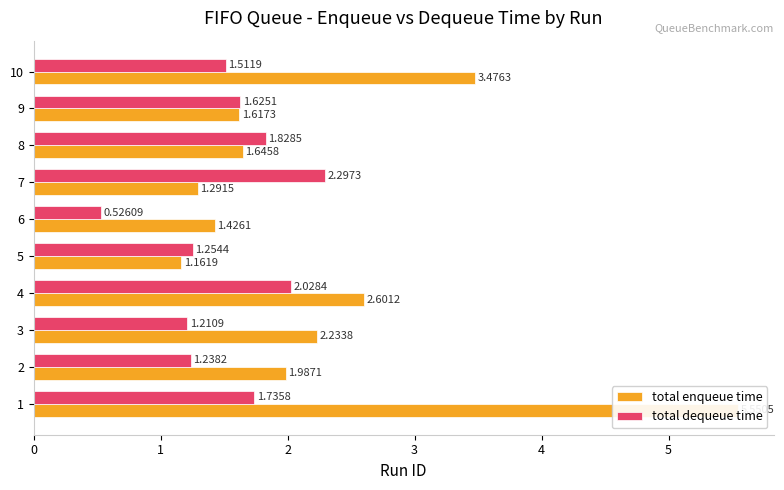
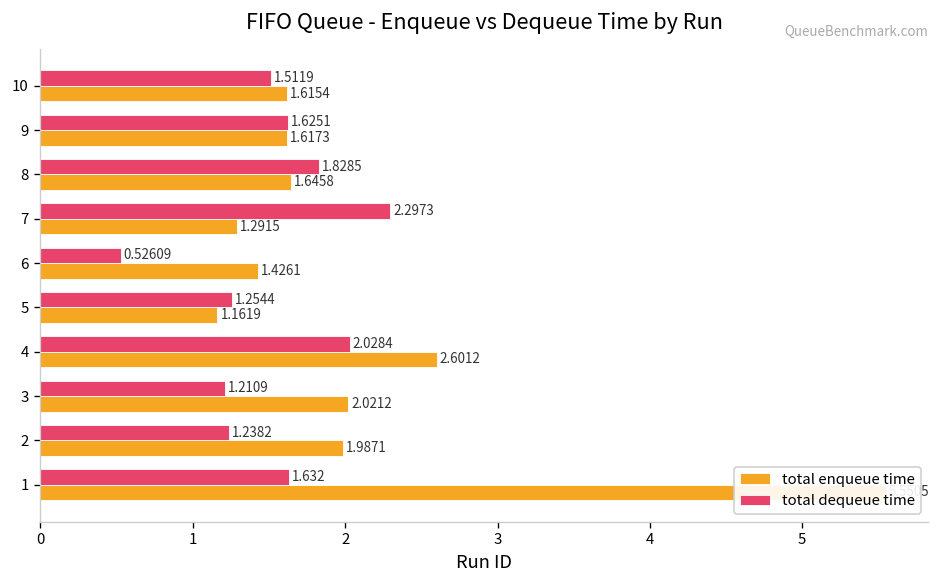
  {
    "total enqueue time": {
-     "10": 3.4763,
+     "10": 1.6154,
      "9": 1.6173,
      "8": 1.6458,
      "7": 1.2915,
      "6": 1.4261,
      "5": 1.1619,
      "4": 2.6012,
-     "3": 2.2338,
+     "3": 2.0212,
      "2": 1.9871
    },
    "total dequeue time": {
      "10": 1.5119,
      "9": 1.6251,
      "8": 1.8285,
      "7": 2.2973,
      "6": 0.52609,
      "5": 1.2544,
      "4": 2.0284,
      "3": 1.2109,
      "2": 1.2382,
-     "1": 1.7358
+     "1": 1.632
    }
  }
